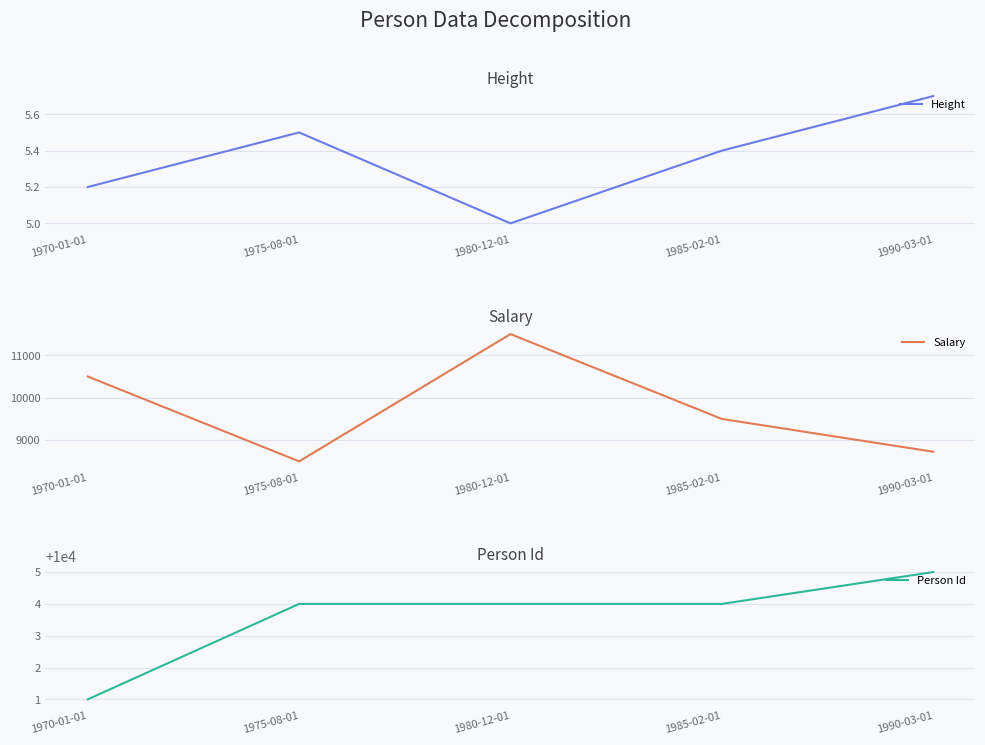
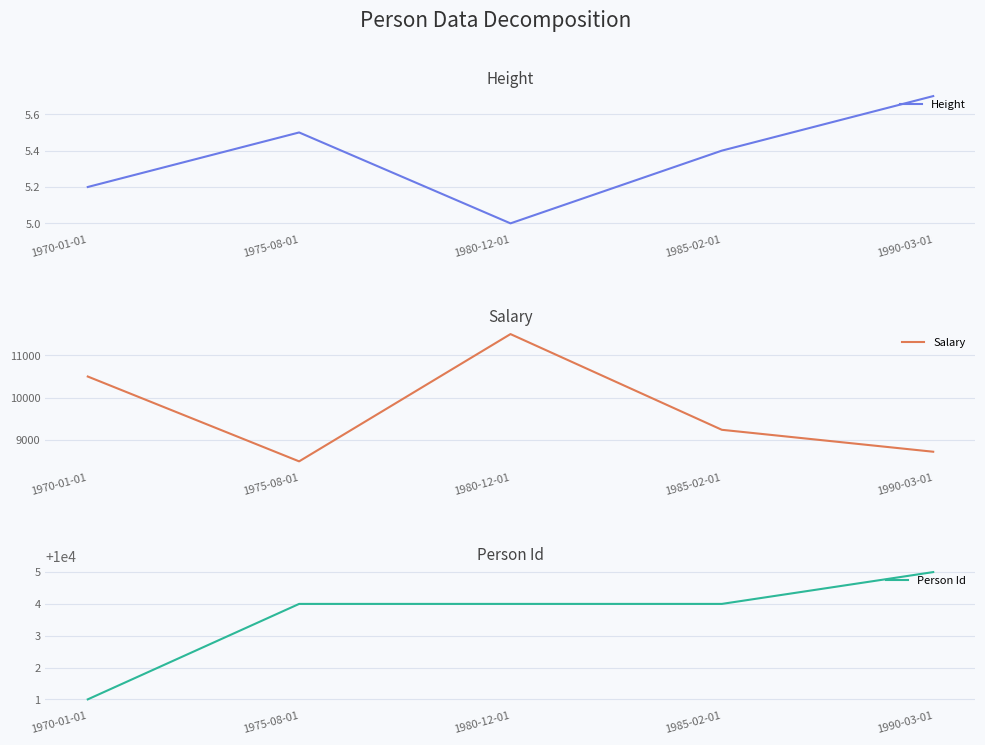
  {
    "Height": {
      "1970-01-01": 5.20,
      "1975-08-01": 5.50,
      "1980-12-01": 5.00,
      "1985-02-01": 5.40,
      "1990-03-01": 5.70
    },
    "Salary": {
      "1970-01-01": 10500,
      "1975-08-01": 8500,
      "1980-12-01": 11500,
-     "1985-02-01": 9500,
+     "1985-02-01": 9200,
      "1990-03-01": 8700
    },
    "Person Id": {
      "1970-01-01": 10001.0,
      "1975-08-01": 10004.0,
      "1980-12-01": 10004.0,
      "1985-02-01": 10004.0,
      "1990-03-01": 10005.0
    }
  }
